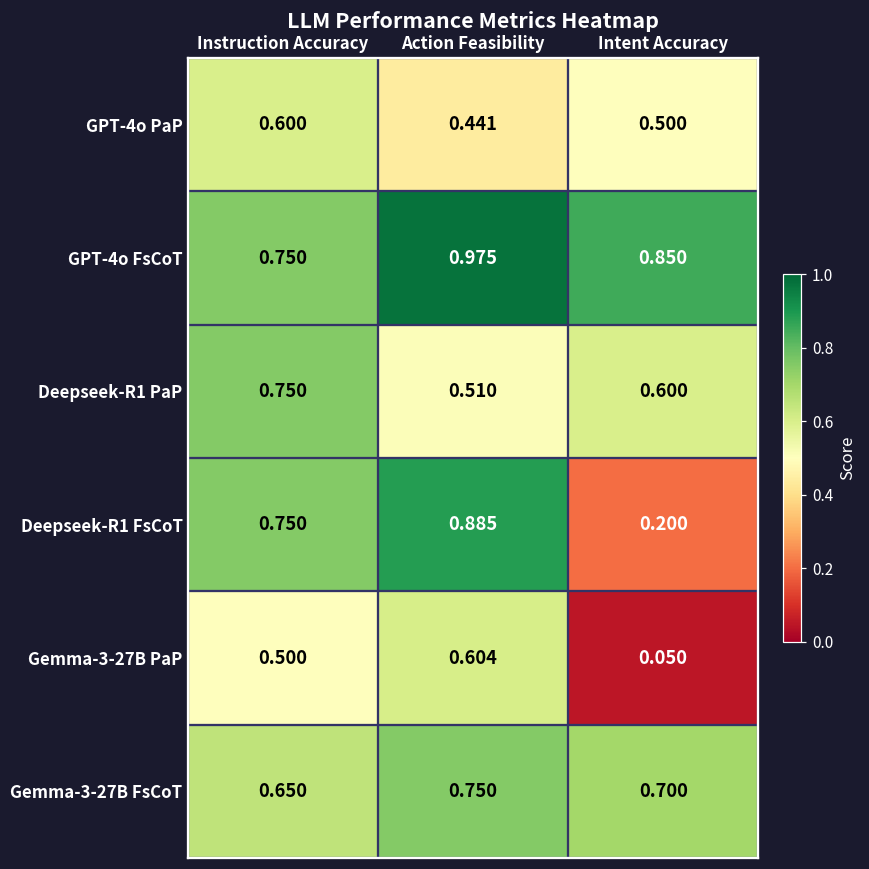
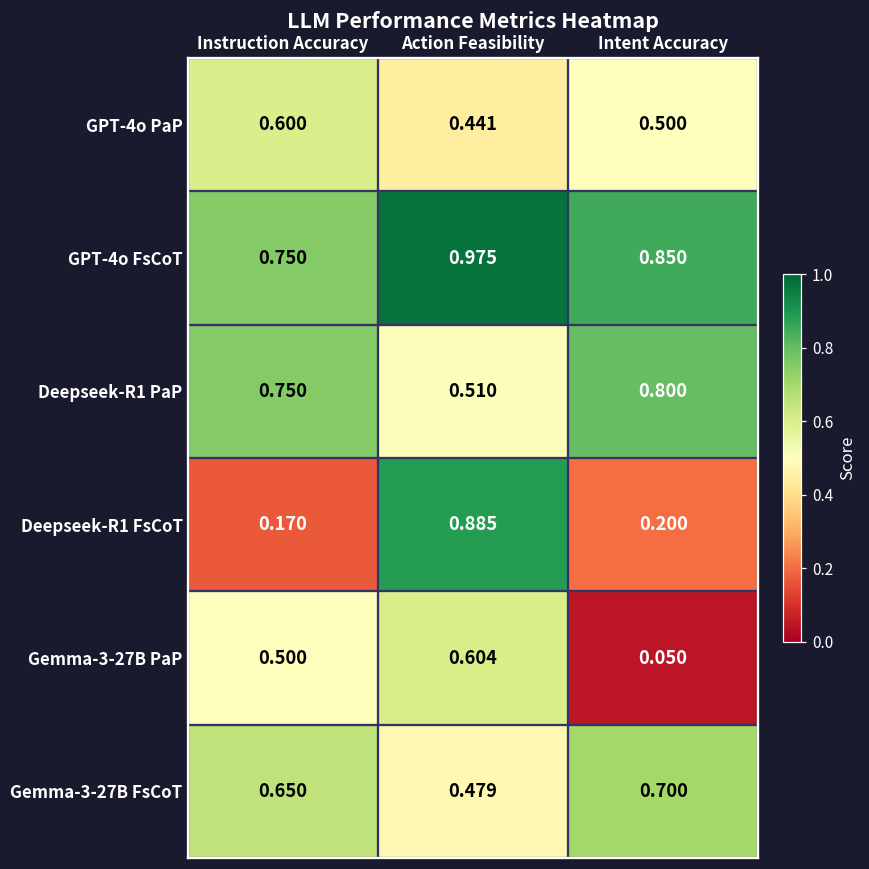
  {
    "GPT-4o PaP": {
      "Instruction Accuracy": 0.600,
      "Action Feasibility": 0.441,
      "Intent Accuracy": 0.500
    },
    "GPT-4o FsCoT": {
      "Instruction Accuracy": 0.750,
      "Action Feasibility": 0.975,
      "Intent Accuracy": 0.850
    },
    "Deepseek-R1 PaP": {
      "Instruction Accuracy": 0.750,
      "Action Feasibility": 0.510,
-     "Intent Accuracy": 0.600
+     "Intent Accuracy": 0.800
    },
    "Deepseek-R1 FsCoT": {
-     "Instruction Accuracy": 0.750,
+     "Instruction Accuracy": 0.170,
      "Action Feasibility": 0.885,
      "Intent Accuracy": 0.200
    },
    "Gemma-3-27B PaP": {
      "Instruction Accuracy": 0.500,
      "Action Feasibility": 0.604,
      "Intent Accuracy": 0.050
    },
    "Gemma-3-27B FsCoT": {
      "Instruction Accuracy": 0.650,
-     "Action Feasibility": 0.750,
+     "Action Feasibility": 0.479,
      "Intent Accuracy": 0.700
    }
  }
